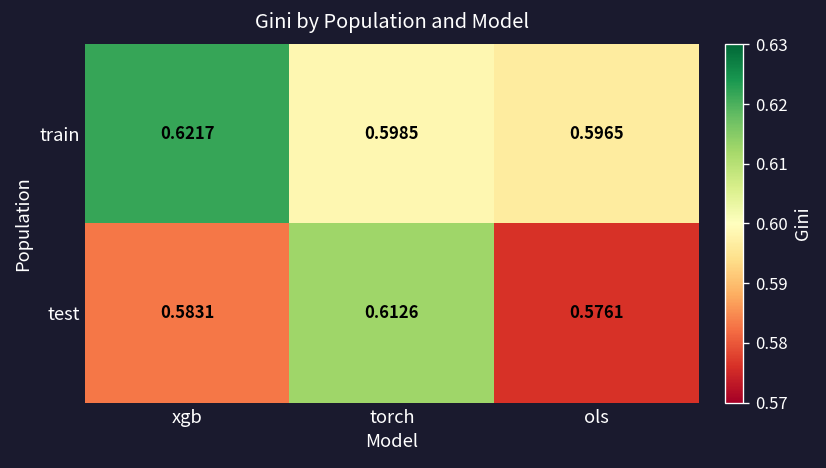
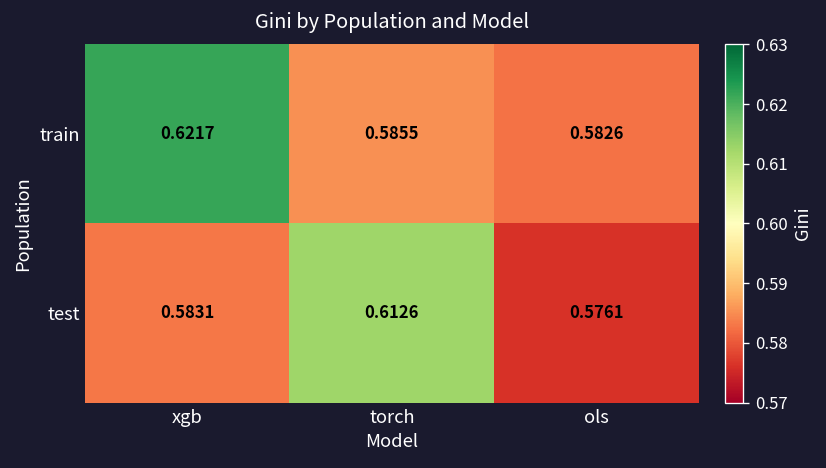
  {
    "train": {
      "xgb": 0.6217,
-     "torch": 0.5985,
-     "ols": 0.5965
+     "torch": 0.5855,
+     "ols": 0.5826
    },
    "test": {
      "xgb": 0.5831,
      "torch": 0.6126,
      "ols": 0.5761
    }
  }
